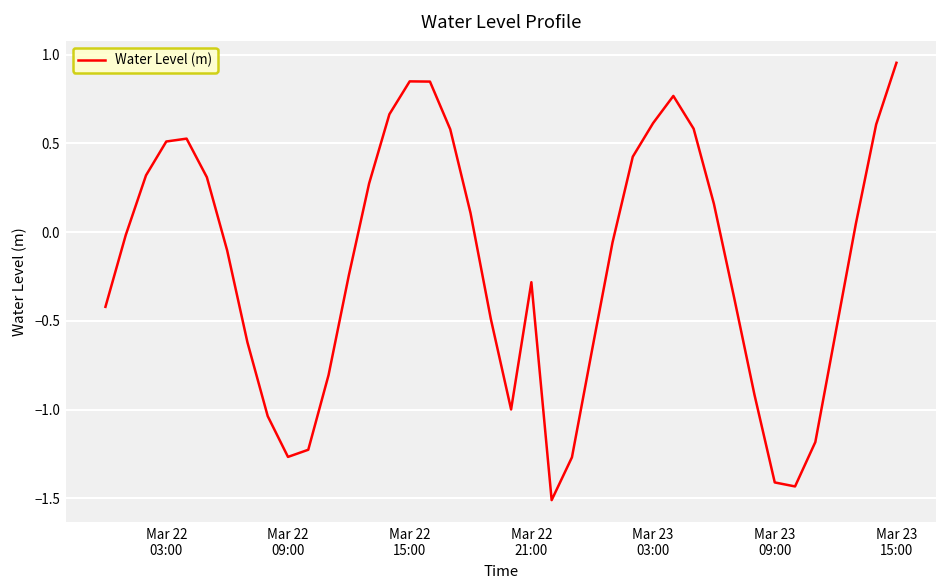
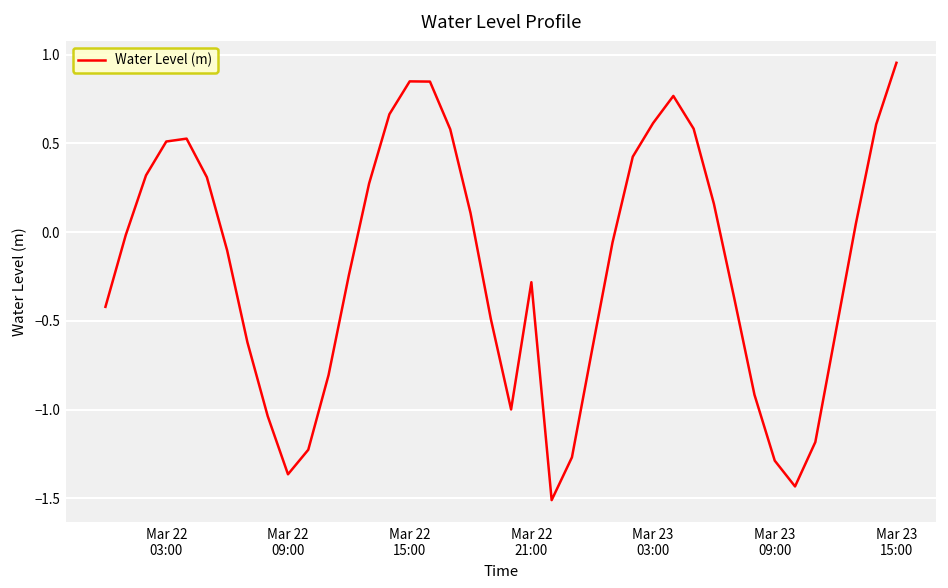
  {
    "Mar 22 03:00": 0.51,
-   "Mar 22 09:00": -1.27,
+   "Mar 22 09:00": -1.36,
    "Mar 22 15:00": 0.85,
    "Mar 22 21:00": -0.28,
    "Mar 23 03:00": 0.61,
-   "Mar 23 09:00": -1.41,
+   "Mar 23 09:00": -1.29,
    "Mar 23 15:00": 0.95
  }
